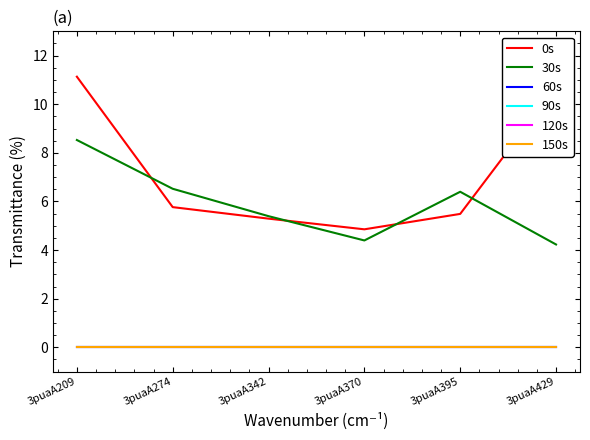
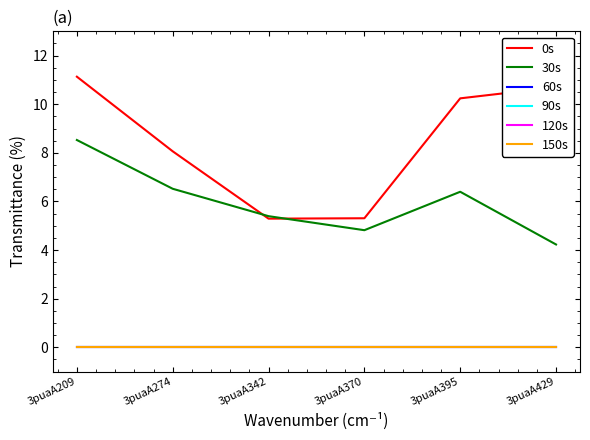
  {
    "0s": {
      "3puaA209": 11.1,
-     "3puaA274": 5.8,
-     "3puaA370": 4.9,
-     "3puaA395": 5.5
+     "3puaA274": 8.1,
+     "3puaA370": 5.3,
+     "3puaA395": 10.2
    },
    "30s": {
      "3puaA209": 8.5,
      "3puaA274": 6.5,
-     "3puaA370": 4.4,
+     "3puaA370": 4.8,
      "3puaA395": 6.4,
      "3puaA429": 4.2
    },
    "150s": {
      "3puaA209": 0.0,
      "3puaA274": 0.0,
      "3puaA342": 0.0,
      "3puaA370": 0.0,
      "3puaA395": 0.0,
      "3puaA429": 0.0
    }
  }
